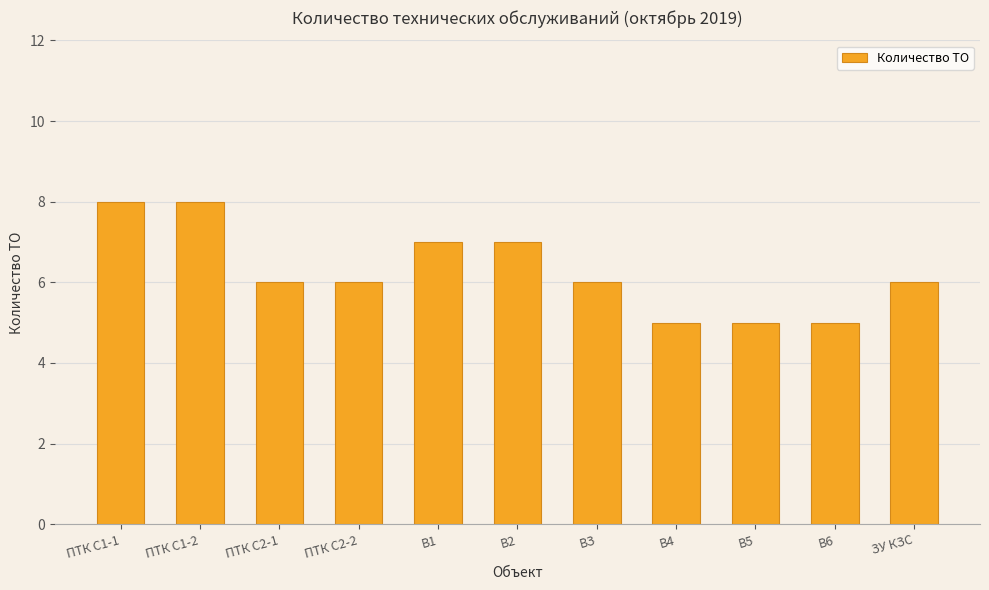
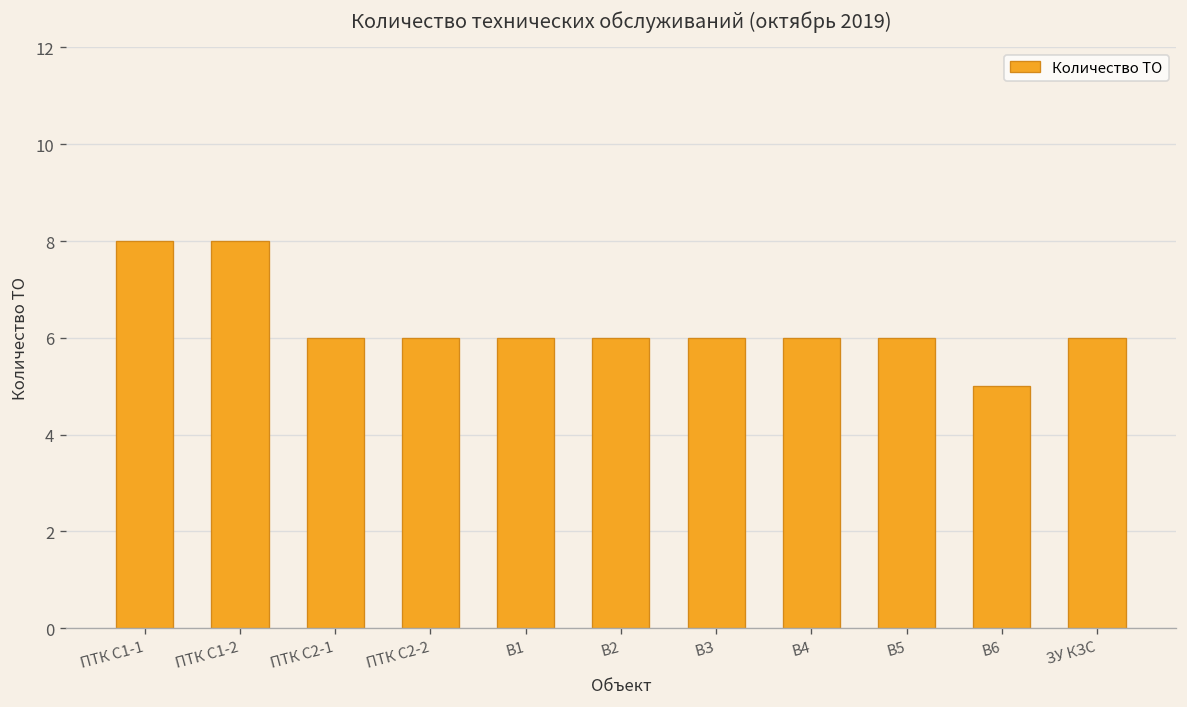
  {
    "ПТК С1-1": 8,
    "ПТК С1-2": 8,
    "ПТК С2-1": 6,
    "ПТК С2-2": 6,
-   "В1": 7,
-   "В2": 7,
+   "В1": 6,
+   "В2": 6,
    "ВЗ": 6,
-   "В4": 5,
-   "В5": 5,
+   "В4": 6,
+   "В5": 6,
    "В6": 5,
    "ЗУ КЗС": 6
  }
